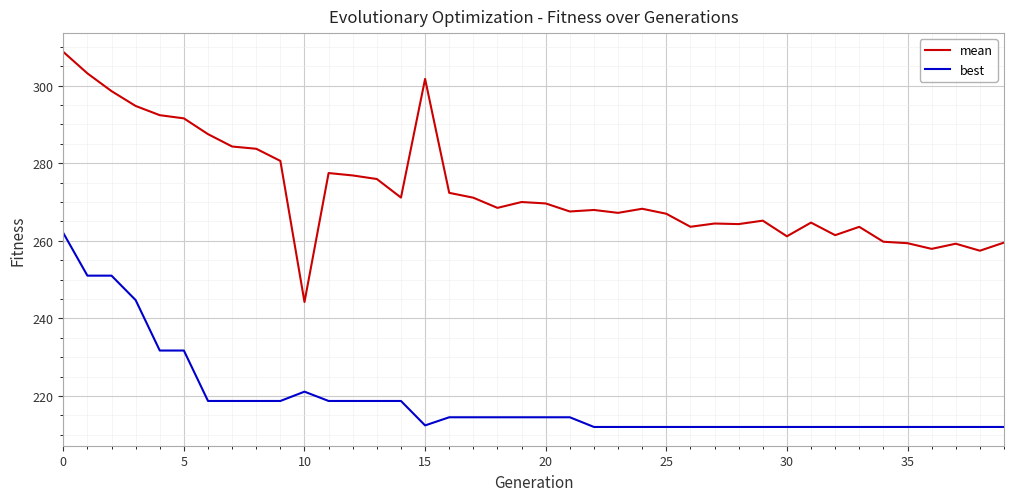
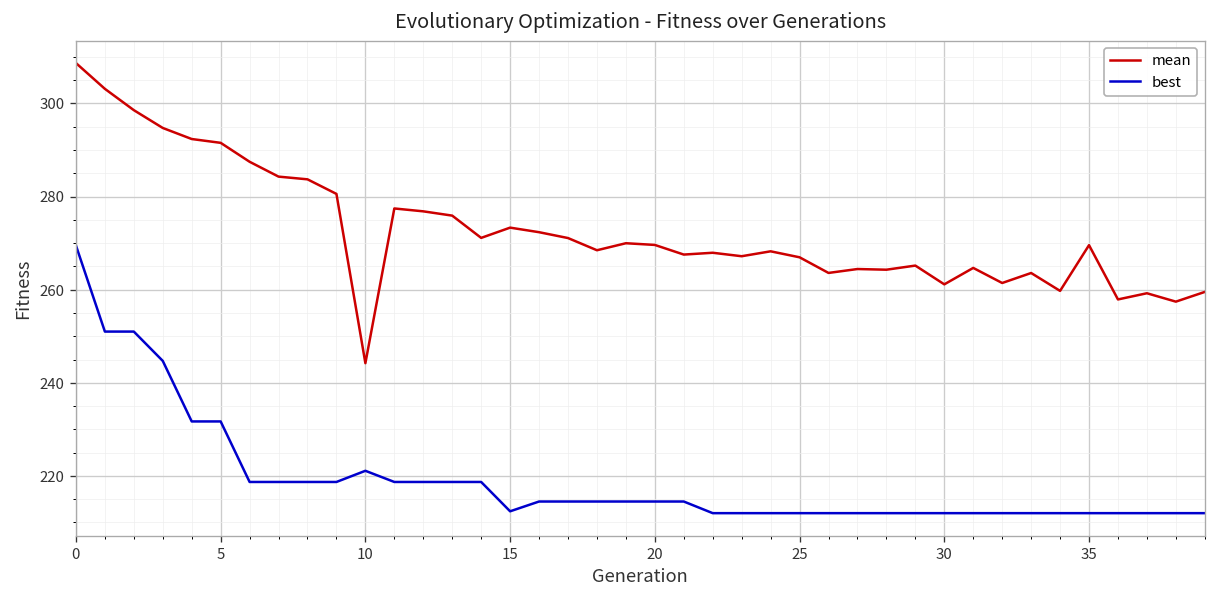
  {
    "mean": {
      "0": 309,
      "5": 292,
      "10": 244,
-     "15": 302,
+     "15": 273,
      "20": 270,
      "25": 267,
      "30": 261,
-     "35": 259
+     "35": 270
    },
    "best": {
-     "0": 262,
+     "0": 270,
      "5": 232,
      "10": 221,
      "15": 212,
      "20": 215,
      "25": 212,
      "30": 212,
      "35": 212
    }
  }
